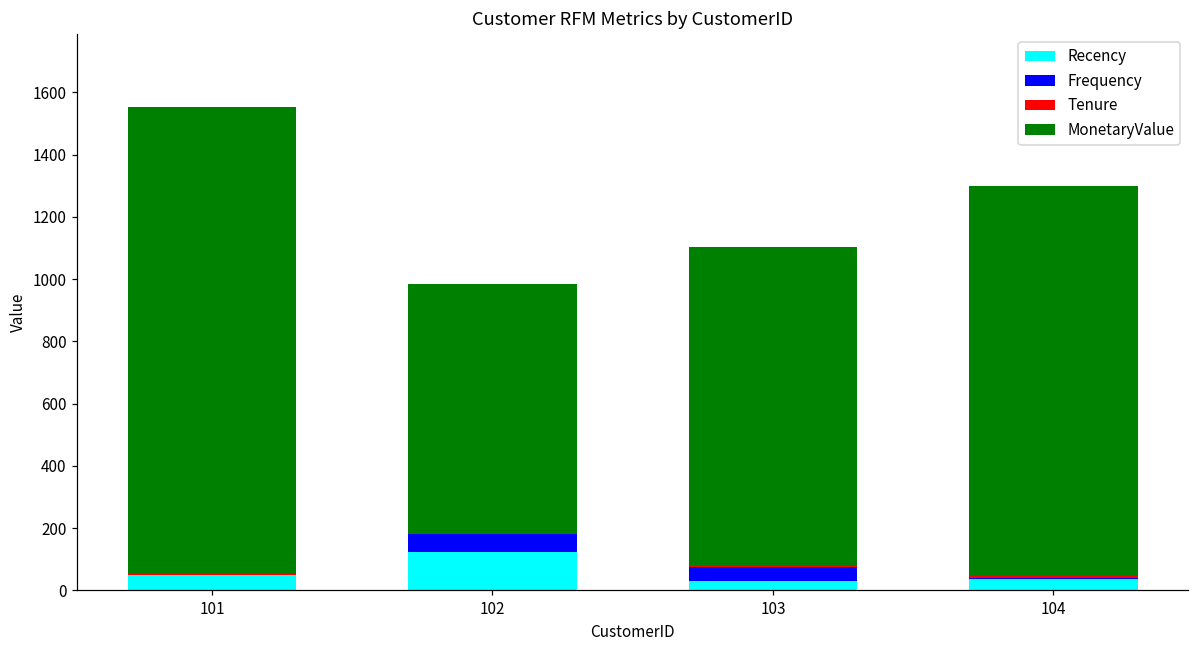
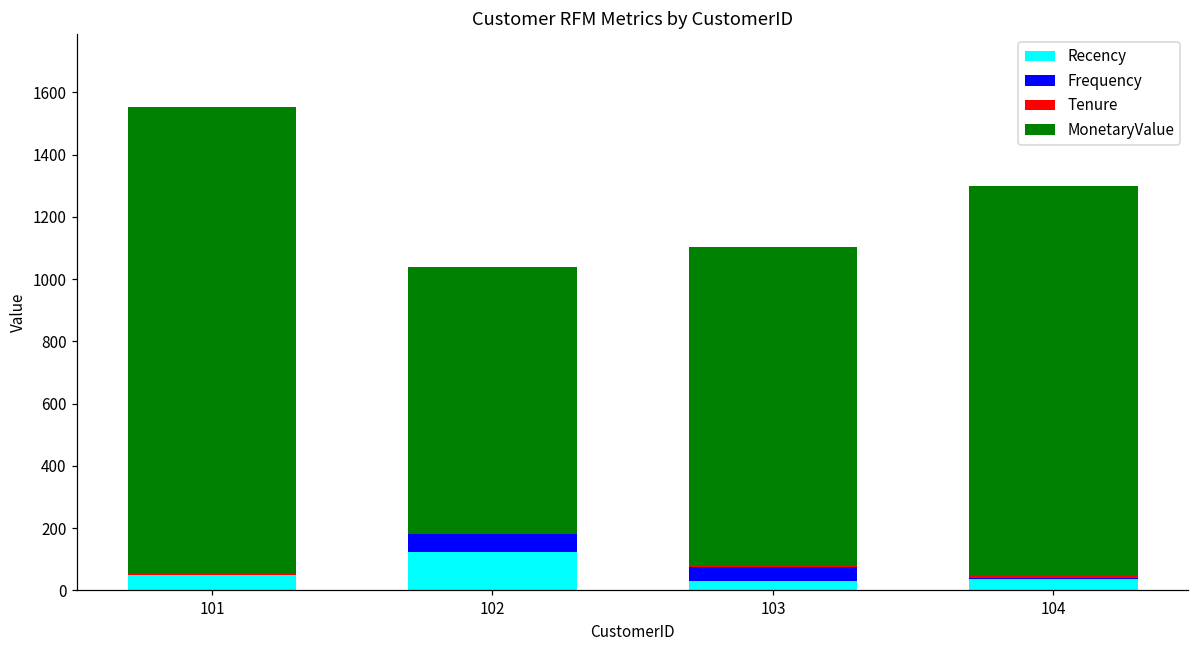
  {
    "Recency": {
      "101": 50,
      "102": 120,
      "103": 30,
      "104": 40
    },
    "Frequency": {
      "102": 60,
      "103": 40
    },
    "MonetaryValue": {
      "101": 1500,
-     "102": 800,
+     "102": 860,
      "103": 1020,
      "104": 1250
    }
  }
